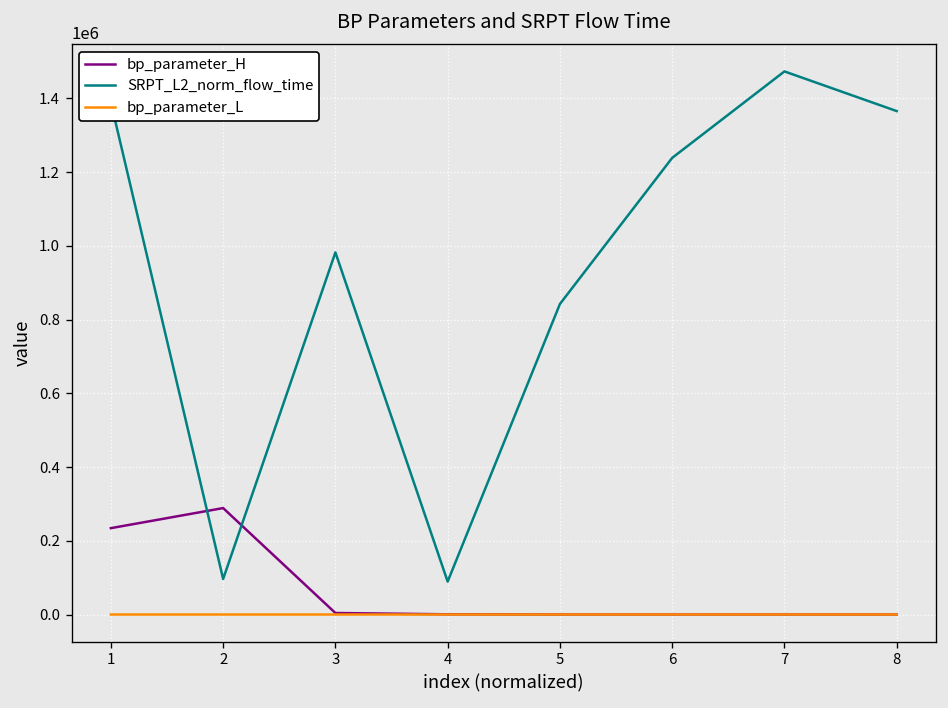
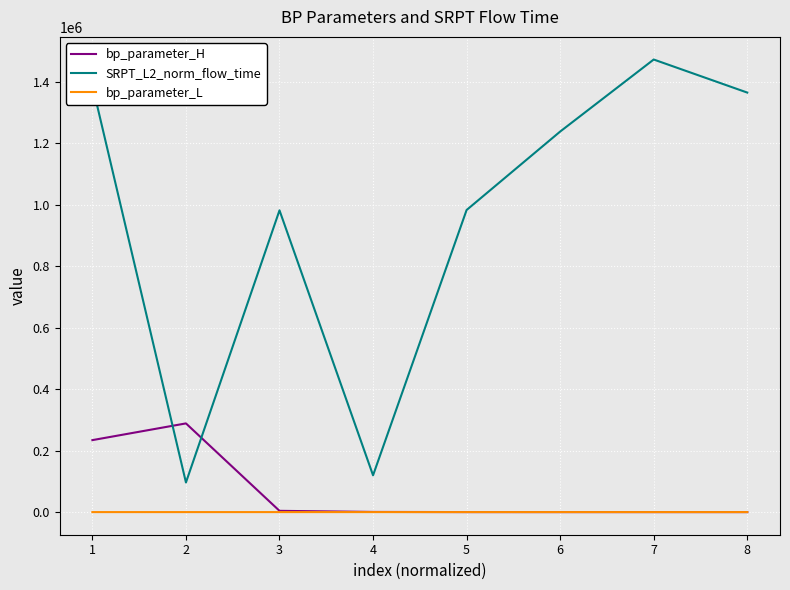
  {
    "bp_parameter_H": {
      "1": 230000,
      "2": 290000
    },
    "SRPT_L2_norm_flow_time": {
      "2": 100000,
      "3": 980000,
-     "4": 90000,
-     "5": 840000,
+     "4": 120000,
+     "5": 980000,
      "6": 1240000,
      "7": 1470000,
      "8": 1370000
    },
    "bp_parameter_L": {
      "1": 0,
      "2": 0
    }
  }
